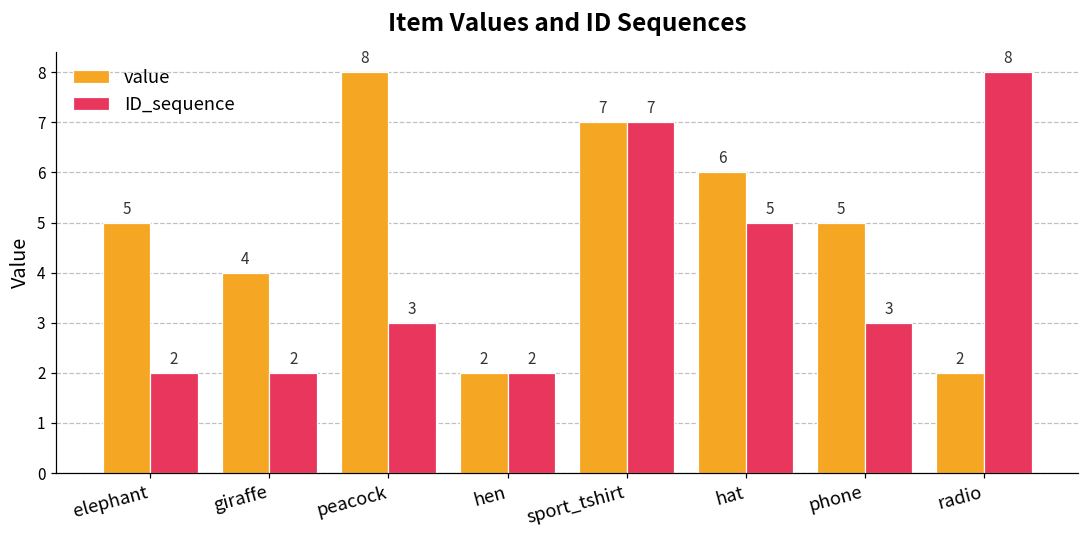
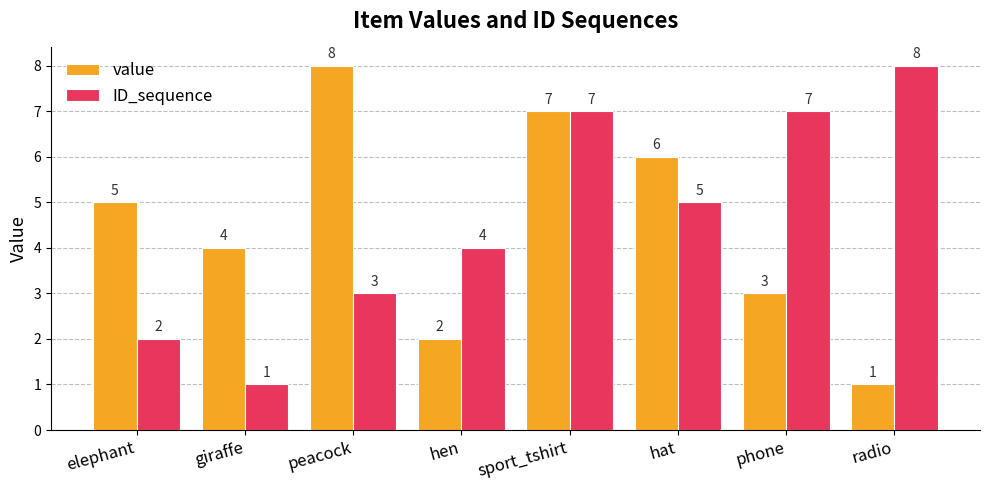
  {
    "value": {
      "elephant": 5,
      "giraffe": 4,
      "peacock": 8,
      "hen": 2,
      "sport_tshirt": 7,
      "hat": 6,
-     "phone": 5,
-     "radio": 2
+     "phone": 3,
+     "radio": 1
    },
    "ID_sequence": {
      "elephant": 2,
-     "giraffe": 2,
+     "giraffe": 1,
      "peacock": 3,
-     "hen": 2,
+     "hen": 4,
      "sport_tshirt": 7,
      "hat": 5,
-     "phone": 3,
+     "phone": 7,
      "radio": 8
    }
  }
